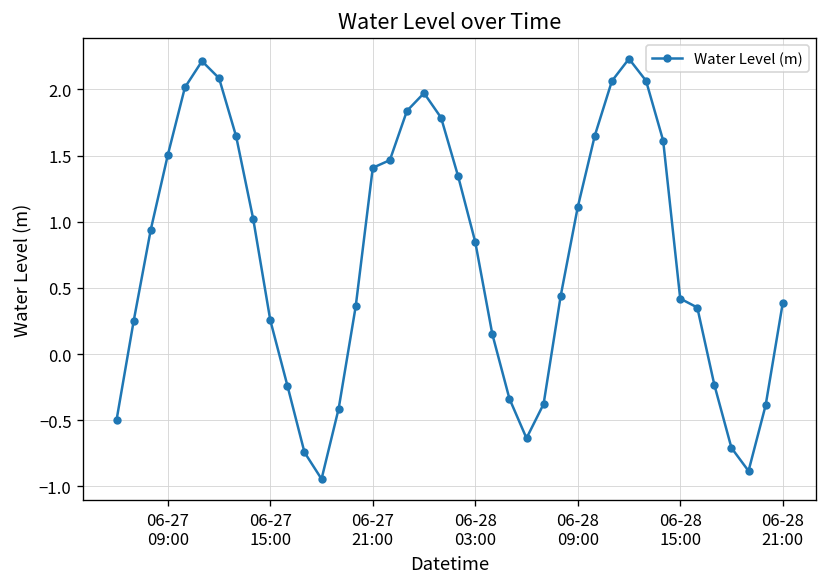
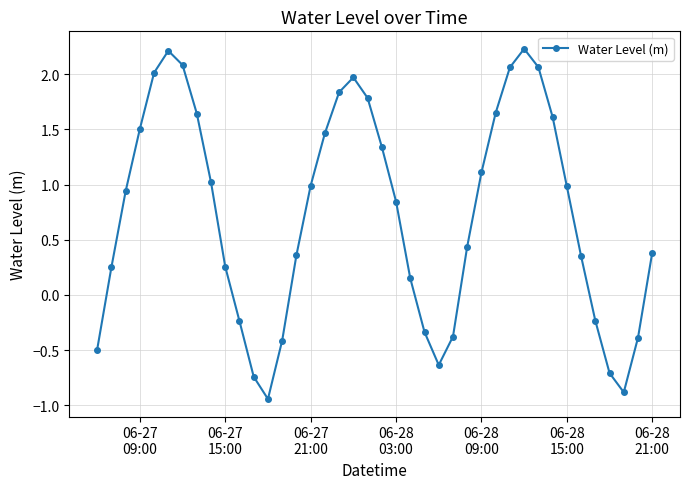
  {
    "06-27 09:00": 1.50,
    "06-27 15:00": 0.26,
-   "06-27 21:00": 1.41,
+   "06-27 21:00": 0.99,
    "06-28 03:00": 0.85,
    "06-28 09:00": 1.11,
-   "06-28 15:00": 0.42,
+   "06-28 15:00": 0.98,
    "06-28 21:00": 0.38
  }
